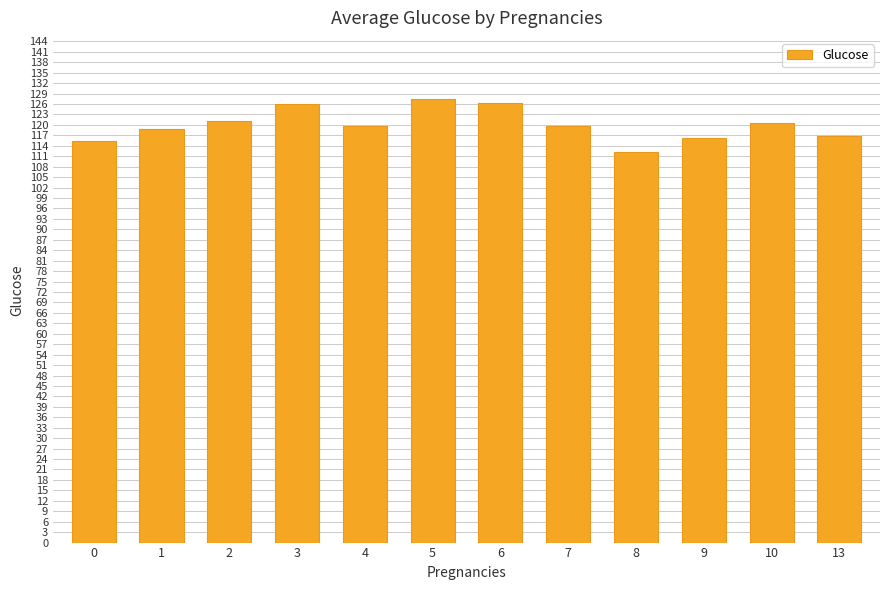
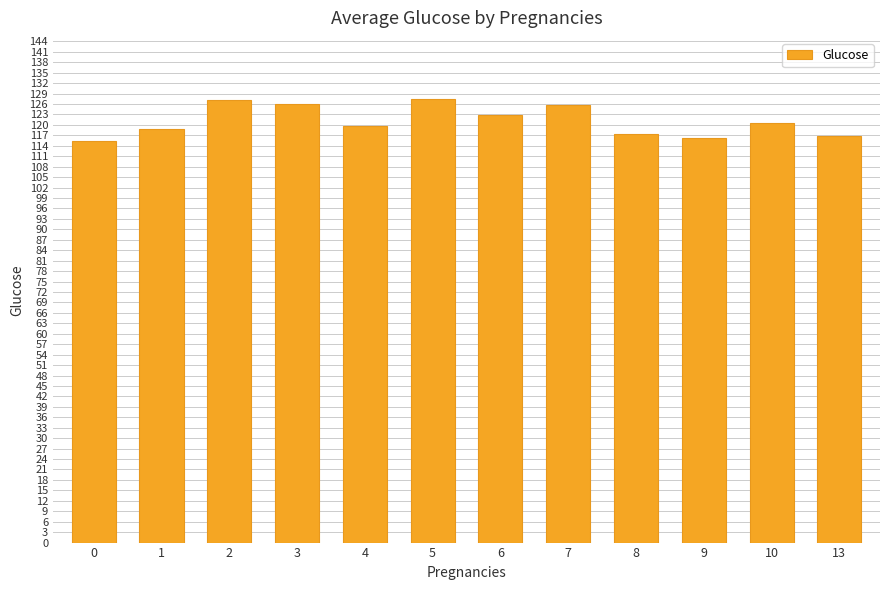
  {
    "0": 115,
    "1": 119,
-   "2": 121,
+   "2": 127,
    "3": 126,
    "4": 120,
    "5": 127,
-   "6": 126,
-   "7": 120,
-   "8": 112,
+   "6": 123,
+   "7": 126,
+   "8": 117,
    "9": 116,
    "10": 121,
    "13": 117
  }
